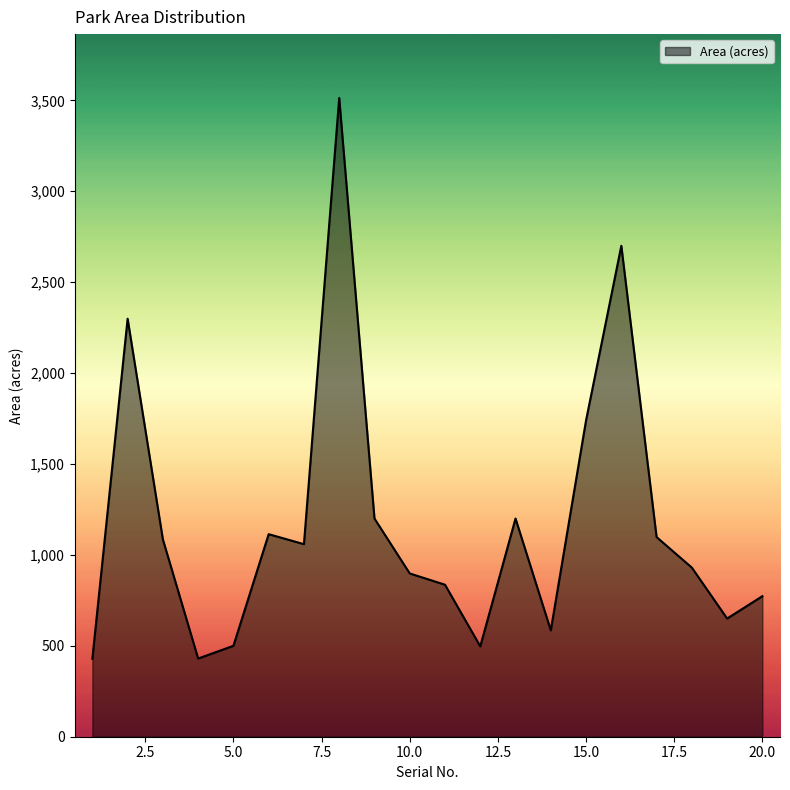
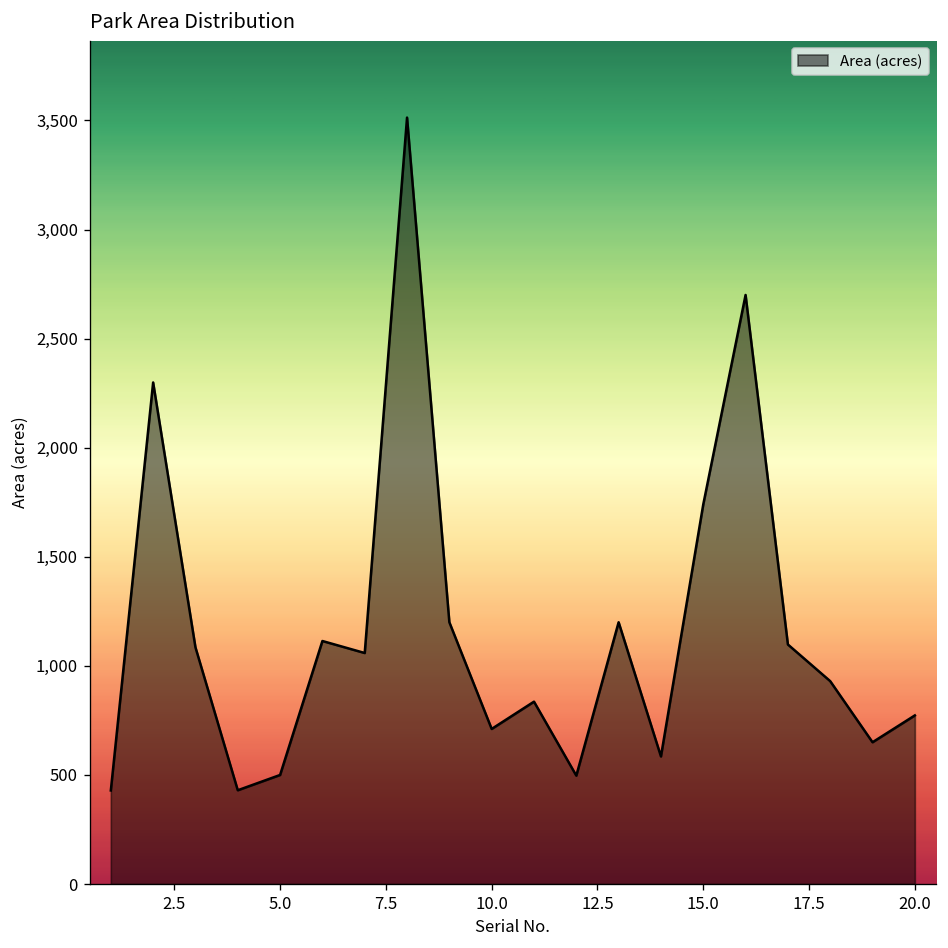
  {
    "5.0": "500",
-   "10.0": "900",
+   "10.0": "710",
    "15.0": "1,740",
    "20.0": "770"
  }
